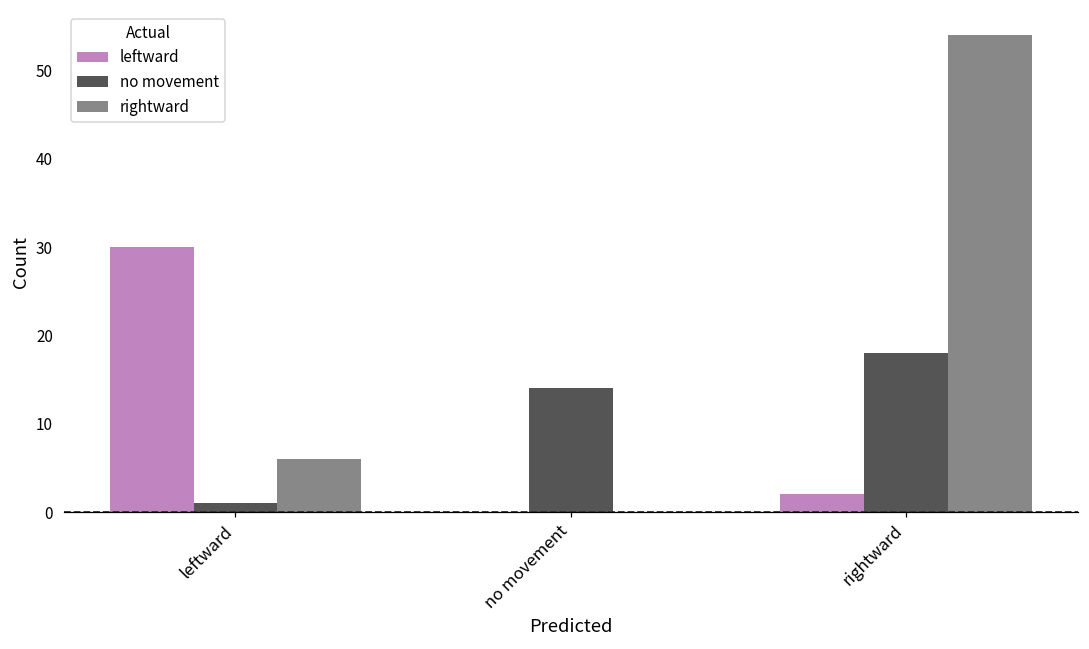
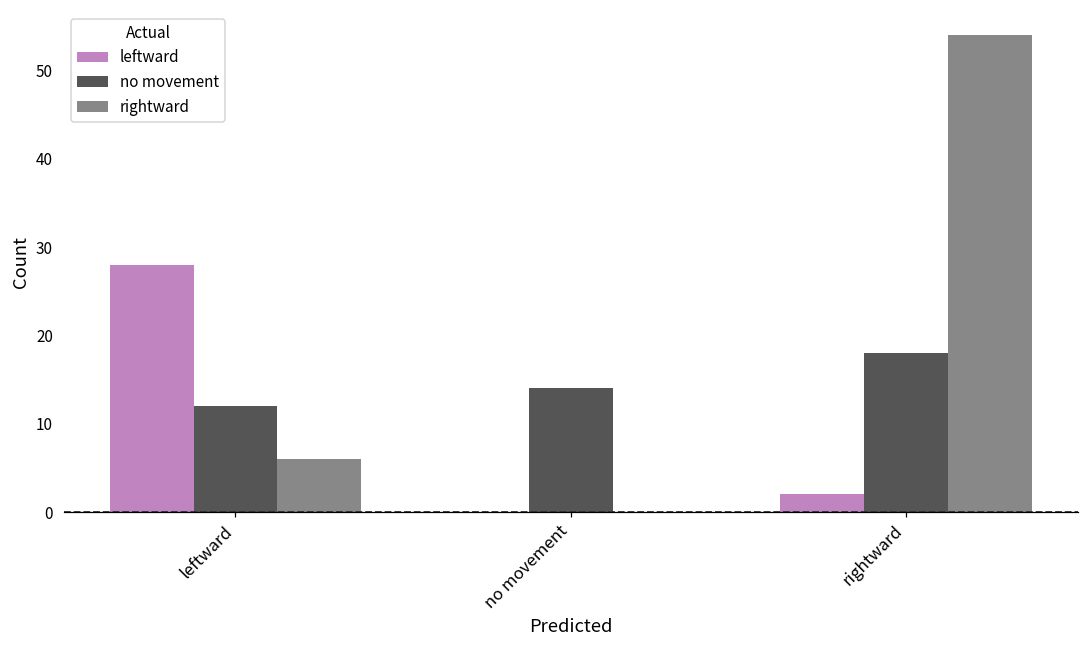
  {
    "leftward": {
-     "leftward": 30,
+     "leftward": 28,
      "no movement": 0,
      "rightward": 2
    },
    "no movement": {
-     "leftward": 1,
+     "leftward": 12,
      "no movement": 14,
      "rightward": 18
    },
    "rightward": {
      "leftward": 6,
      "no movement": 0,
      "rightward": 54
    }
  }
